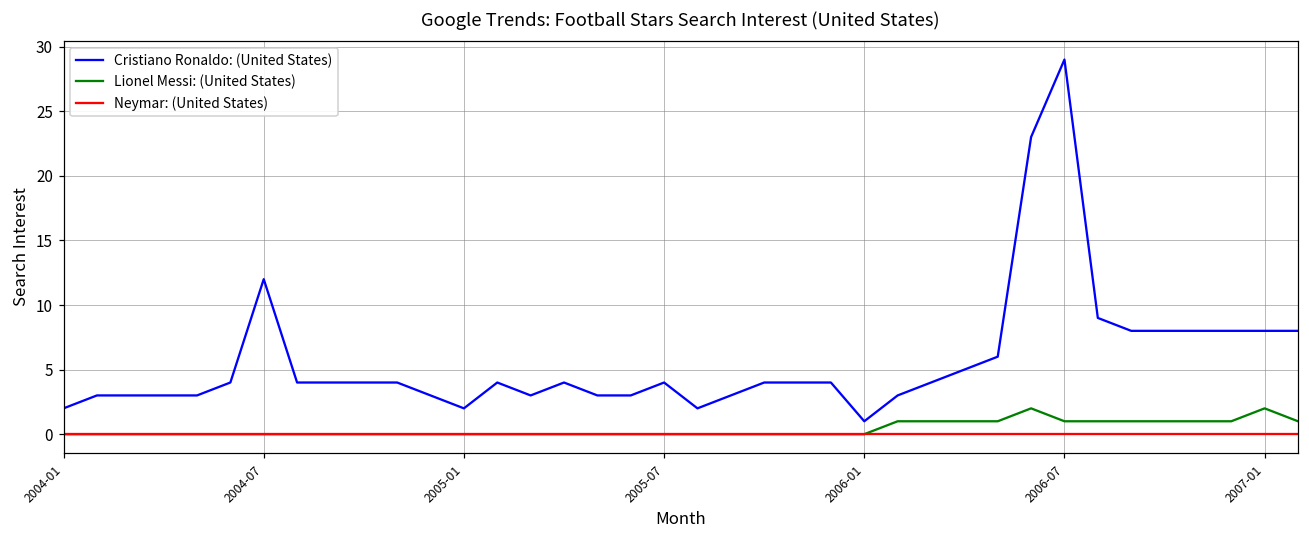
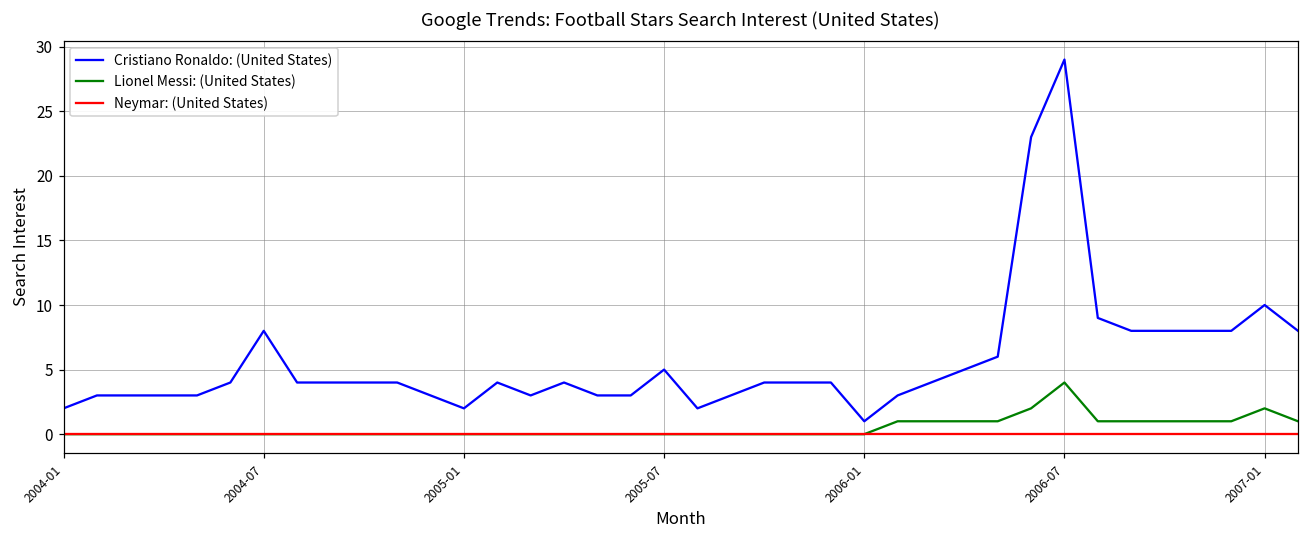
  {
    "Cristiano Ronaldo: (United States)": {
      "2004-01": 2,
-     "2004-07": 12,
+     "2004-07": 8,
      "2005-01": 2,
-     "2005-07": 4,
+     "2005-07": 5,
      "2006-01": 1,
      "2006-07": 29,
-     "2007-01": 8
+     "2007-01": 10
    },
    "Lionel Messi: (United States)": {
-     "2006-07": 1,
+     "2006-07": 4,
      "2007-01": 2
    },
    "Neymar: (United States)": {
      "2006-07": 0,
      "2007-01": 0
    }
  }
